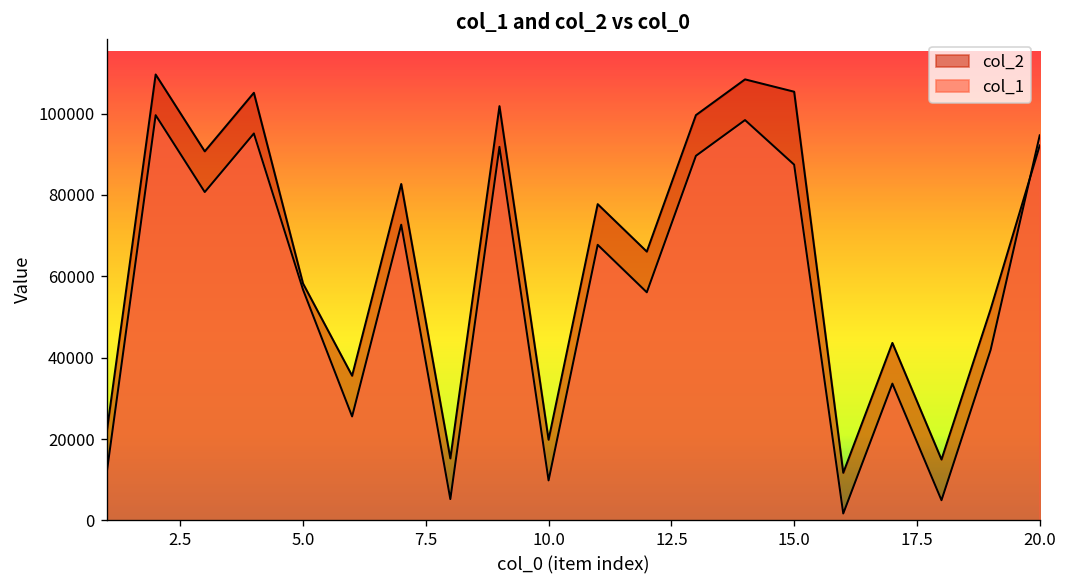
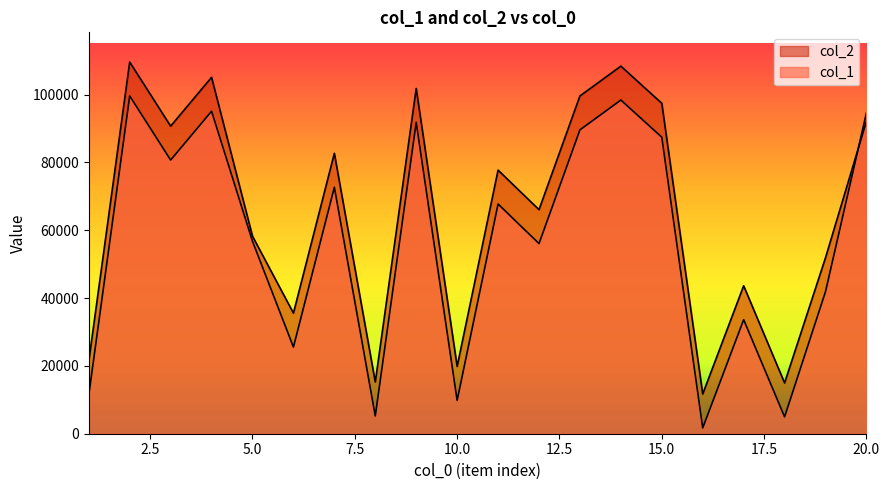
  {
    "col_2": {
      "5.0": 58000,
      "10.0": 20000,
-     "15.0": 105000,
+     "15.0": 97000,
      "20.0": 92000
    },
    "col_1": {
      "5.0": 57000,
      "10.0": 10000,
      "15.0": 87000,
      "20.0": 95000
    }
  }
